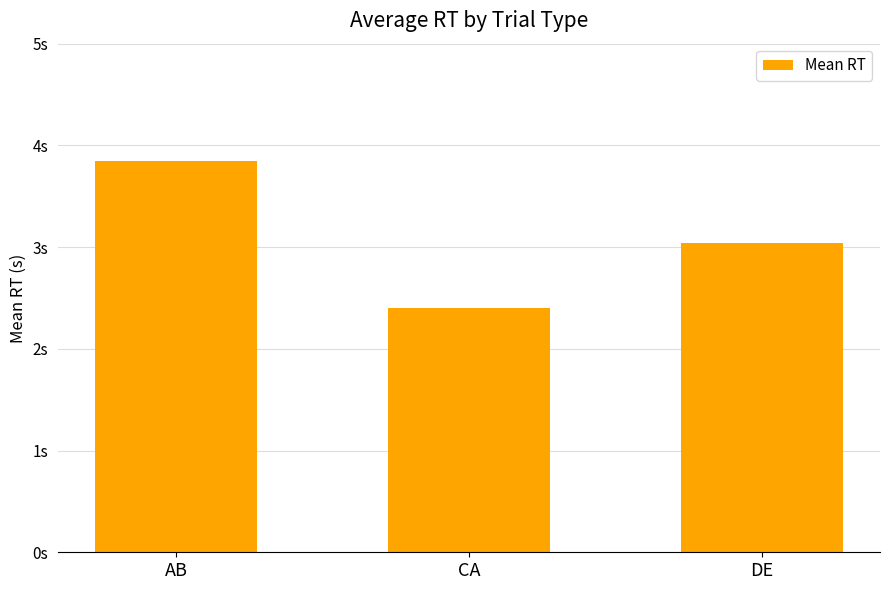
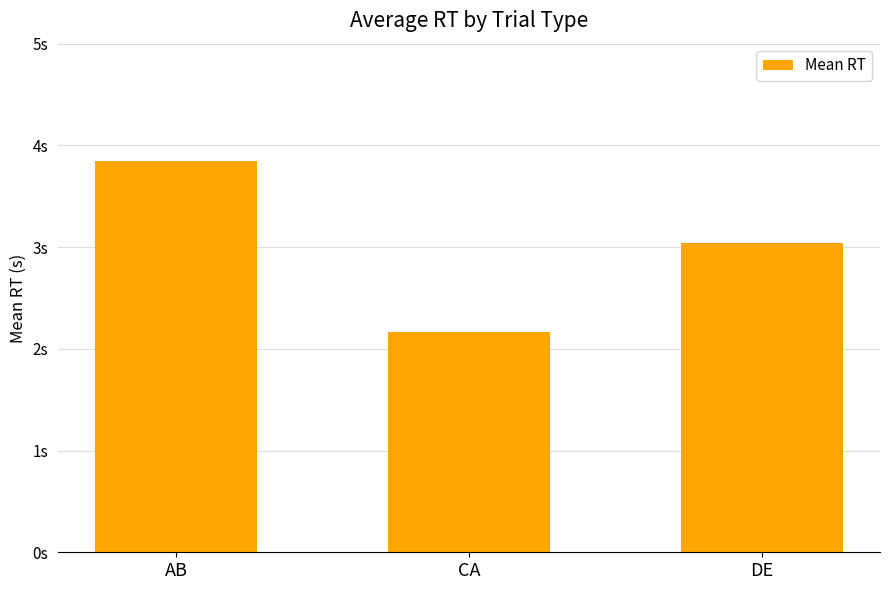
  {
    "AB": "3.85s",
-   "CA": "2.41s",
+   "CA": "2.16s",
    "DE": "3.04s"
  }
